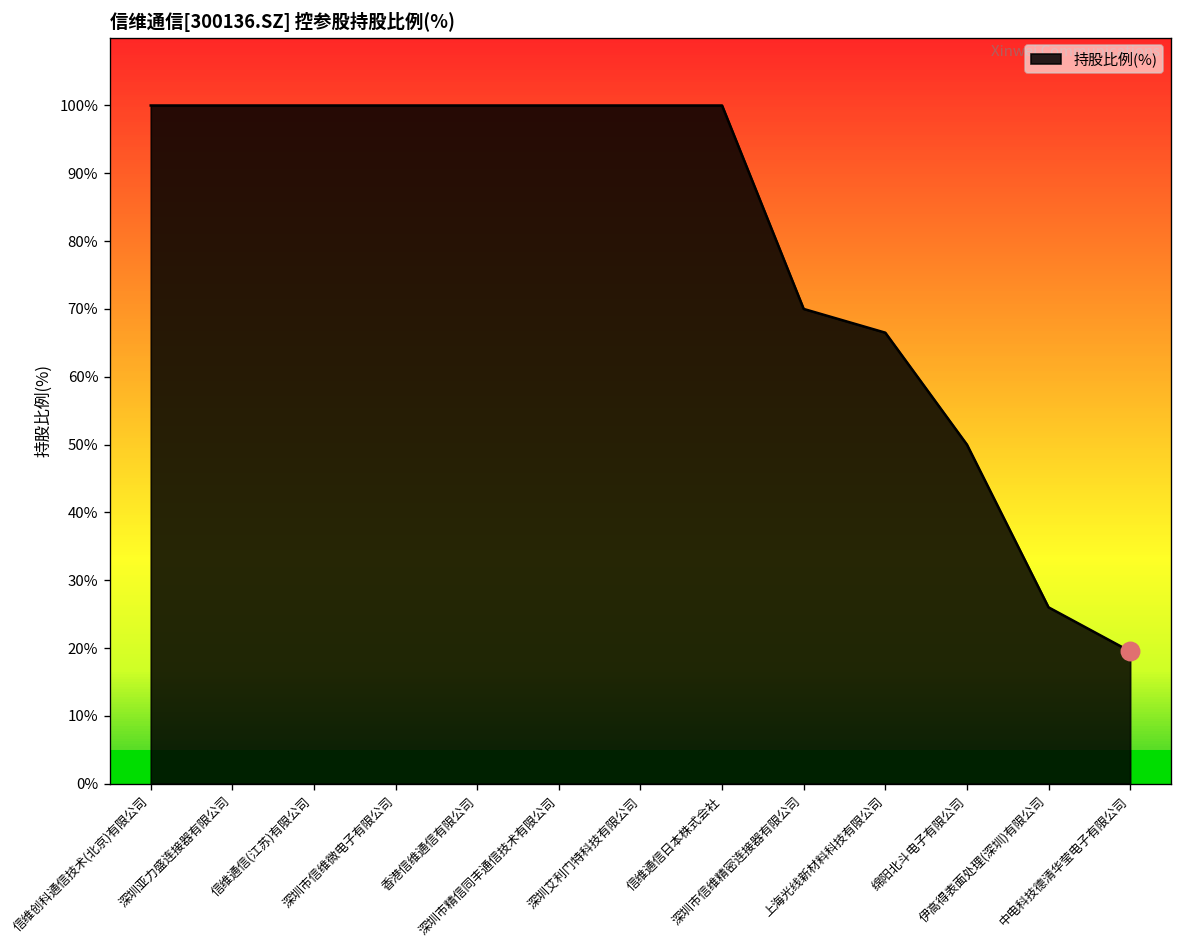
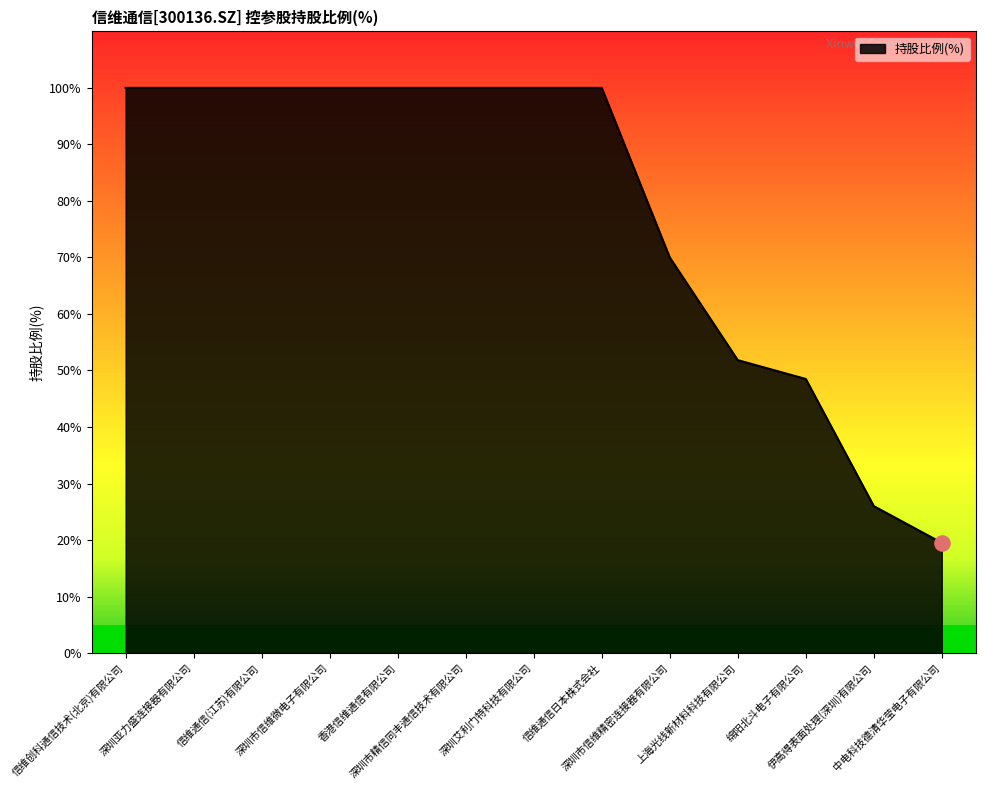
  {
    "持股比例(%)": {
      "信维创科通信技术(北京)有限公司": "100%",
      "深圳亚力盛连接器有限公司": "100%",
      "信维通信(江苏)有限公司": "100%",
      "深圳市信维微电子有限公司": "100%",
      "香港信维通信有限公司": "100%",
      "深圳市精信同丰通信技术有限公司": "100%",
      "深圳艾利门特科技有限公司": "100%",
      "信维通信日本株式会社": "100%",
      "深圳市信维精密连接器有限公司": "70%",
-     "上海光线新材料科技有限公司": "67%",
-     "绵阳北斗电子有限公司": "50%",
+     "上海光线新材料科技有限公司": "52%",
+     "绵阳北斗电子有限公司": "49%",
      "伊高得表面处理(深圳)有限公司": "26%"
    }
  }
